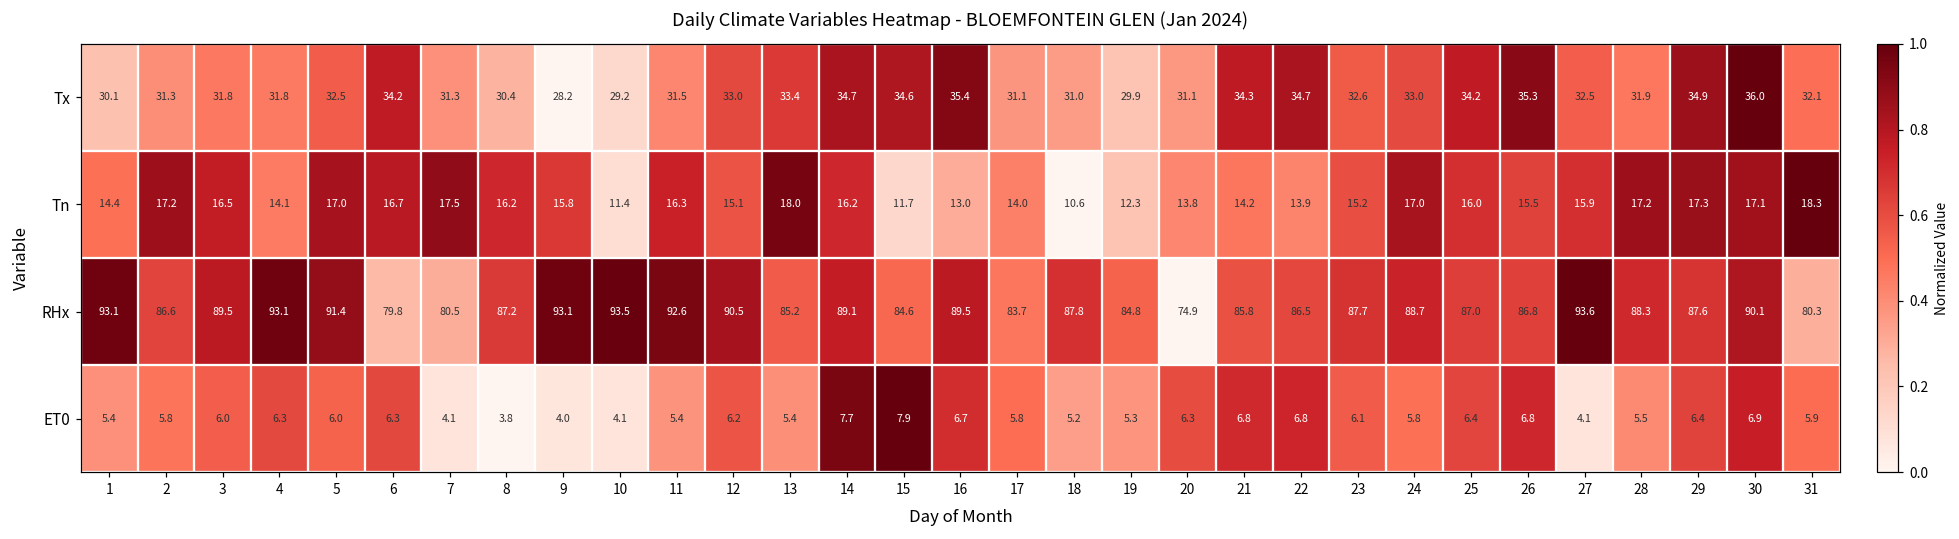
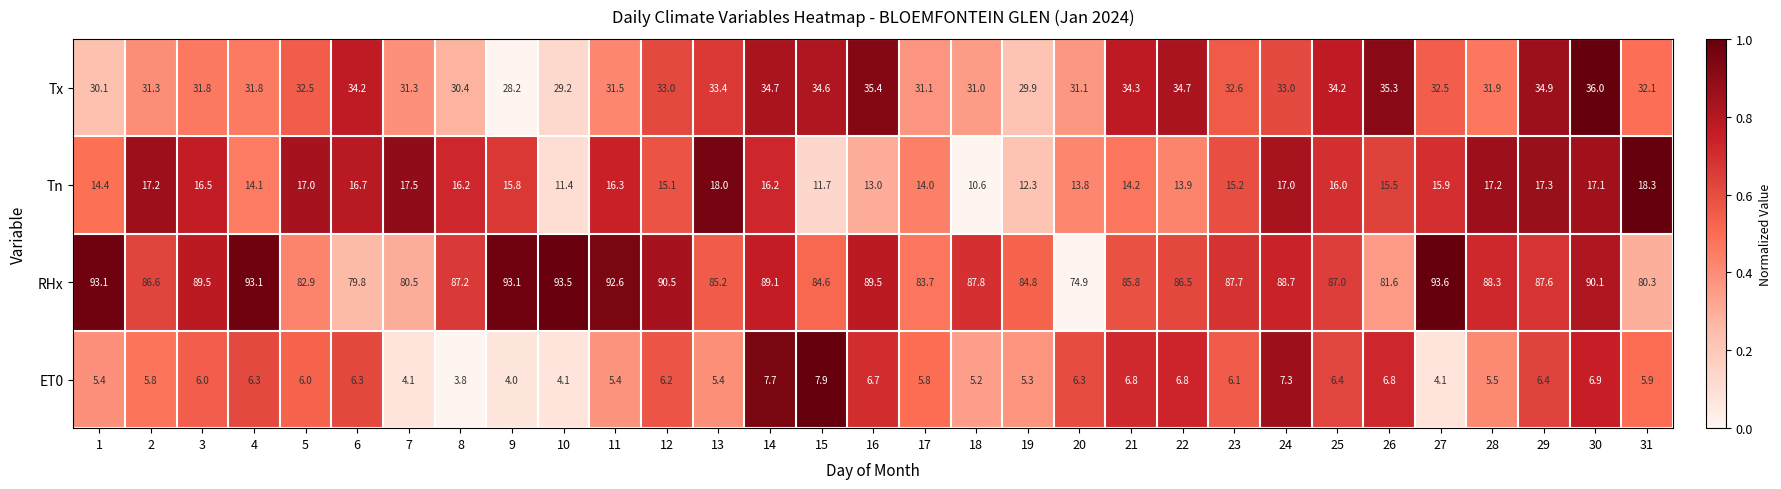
  {
    "Tx": {
      "1": 30.1,
      "2": 31.3,
      "3": 31.8,
      "4": 31.8,
      "5": 32.5,
      "6": 34.2,
      "7": 31.3,
      "8": 30.4,
      "9": 28.2,
      "10": 29.2,
      "11": 31.5,
      "12": 33.0,
      "13": 33.4,
      "14": 34.7,
      "15": 34.6,
      "16": 35.4,
      "17": 31.1,
      "18": 31.0,
      "19": 29.9,
      "20": 31.1,
      "21": 34.3,
      "22": 34.7,
      "23": 32.6,
      "24": 33.0,
      "25": 34.2,
      "26": 35.3,
      "27": 32.5,
      "28": 31.9,
      "29": 34.9,
      "30": 36.0,
      "31": 32.1
    },
    "Tn": {
      "1": 14.4,
      "2": 17.2,
      "3": 16.5,
      "4": 14.1,
      "5": 17.0,
      "6": 16.7,
      "7": 17.5,
      "8": 16.2,
      "9": 15.8,
      "10": 11.4,
      "11": 16.3,
      "12": 15.1,
      "13": 18.0,
      "14": 16.2,
      "15": 11.7,
      "16": 13.0,
      "17": 14.0,
      "18": 10.6,
      "19": 12.3,
      "20": 13.8,
      "21": 14.2,
      "22": 13.9,
      "23": 15.2,
      "24": 17.0,
      "25": 16.0,
      "26": 15.5,
      "27": 15.9,
      "28": 17.2,
      "29": 17.3,
      "30": 17.1,
      "31": 18.3
    },
    "RHx": {
      "1": 93.1,
      "2": 86.6,
      "3": 89.5,
      "4": 93.1,
-     "5": 91.4,
+     "5": 82.9,
      "6": 79.8,
      "7": 80.5,
      "8": 87.2,
      "9": 93.1,
      "10": 93.5,
      "11": 92.6,
      "12": 90.5,
      "13": 85.2,
      "14": 89.1,
      "15": 84.6,
      "16": 89.5,
      "17": 83.7,
      "18": 87.8,
      "19": 84.8,
      "20": 74.9,
      "21": 85.8,
      "22": 86.5,
      "23": 87.7,
      "24": 88.7,
      "25": 87.0,
-     "26": 86.8,
+     "26": 81.6,
      "27": 93.6,
      "28": 88.3,
      "29": 87.6,
      "30": 90.1,
      "31": 80.3
    },
    "ET0": {
      "1": 5.4,
      "2": 5.8,
      "3": 6.0,
      "4": 6.3,
      "5": 6.0,
      "6": 6.3,
      "7": 4.1,
      "8": 3.8,
      "9": 4.0,
      "10": 4.1,
      "11": 5.4,
      "12": 6.2,
      "13": 5.4,
      "14": 7.7,
      "15": 7.9,
      "16": 6.7,
      "17": 5.8,
      "18": 5.2,
      "19": 5.3,
      "20": 6.3,
      "21": 6.8,
      "22": 6.8,
      "23": 6.1,
-     "24": 5.8,
+     "24": 7.3,
      "25": 6.4,
      "26": 6.8,
      "27": 4.1,
      "28": 5.5,
      "29": 6.4,
      "30": 6.9,
      "31": 5.9
    }
  }
